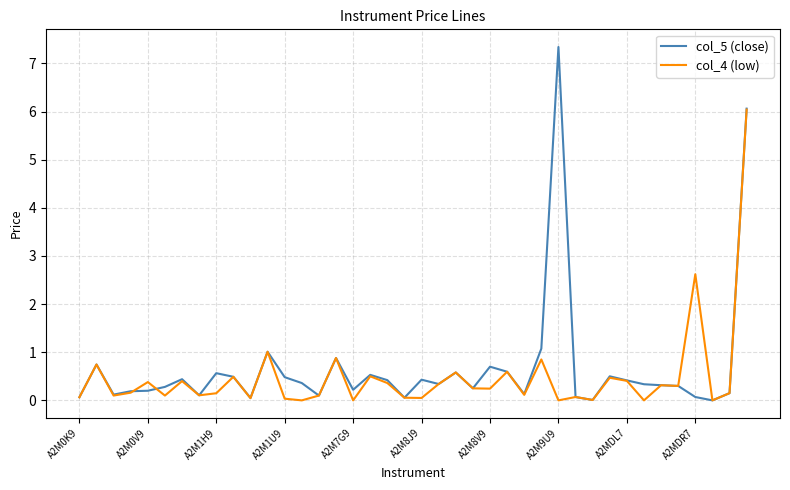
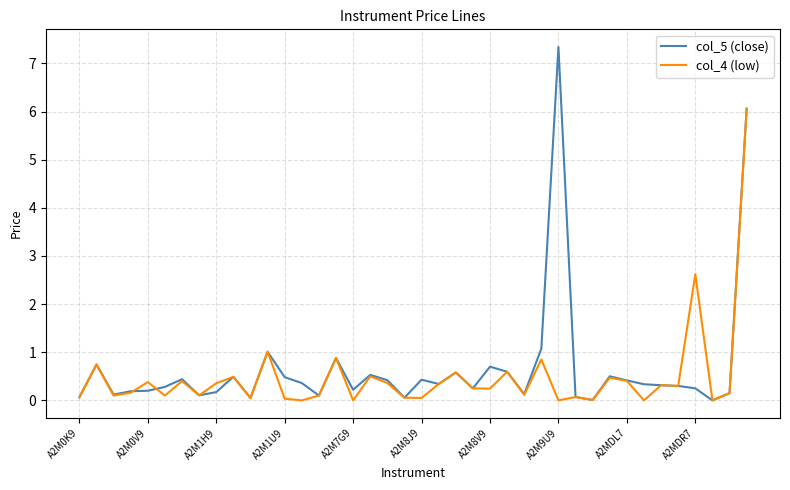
  {
    "col_5 (close)": {
      "A2M0V9": 0.2,
-     "A2M1H9": 0.6,
+     "A2M1H9": 0.2,
      "A2M1U9": 0.5,
      "A2M7G9": 0.2,
      "A2M8J9": 0.4,
      "A2M8V9": 0.7,
      "A2M9U9": 7.3,
-     "A2MDR7": 0.1
+     "A2MDR7": 0.3
    },
    "col_4 (low)": {
      "A2M0V9": 0.4,
-     "A2M1H9": 0.1,
+     "A2M1H9": 0.4,
      "A2M1U9": 0.0,
      "A2M7G9": 0.0,
      "A2M8J9": 0.1,
      "A2M8V9": 0.2,
      "A2M9U9": 0.0,
      "A2MDR7": 2.6
    }
  }
